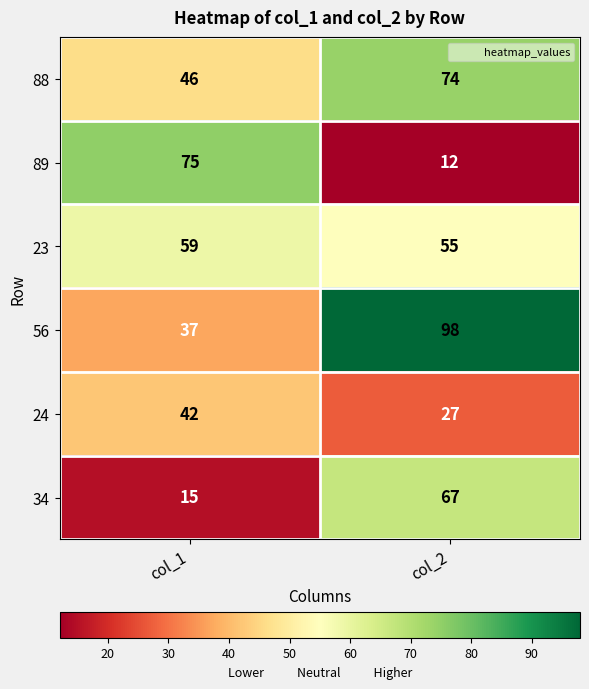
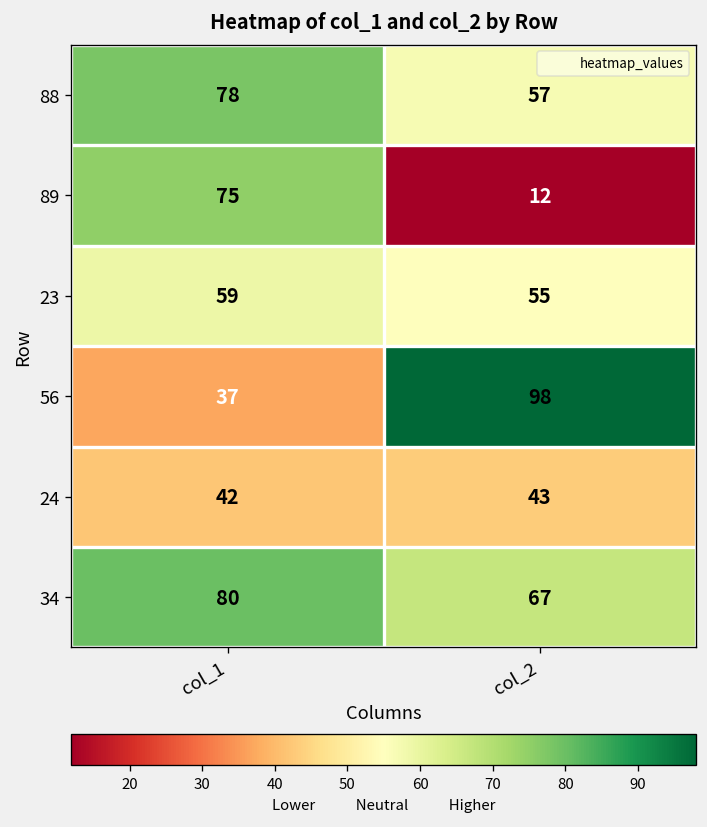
  {
    "88": {
-     "col_1": 46,
-     "col_2": 74
+     "col_1": 78,
+     "col_2": 57
    },
    "89": {
      "col_1": 75,
      "col_2": 12
    },
    "23": {
      "col_1": 59,
      "col_2": 55
    },
    "56": {
      "col_1": 37,
      "col_2": 98
    },
    "24": {
      "col_1": 42,
-     "col_2": 27
+     "col_2": 43
    },
    "34": {
-     "col_1": 15,
+     "col_1": 80,
      "col_2": 67
    }
  }
